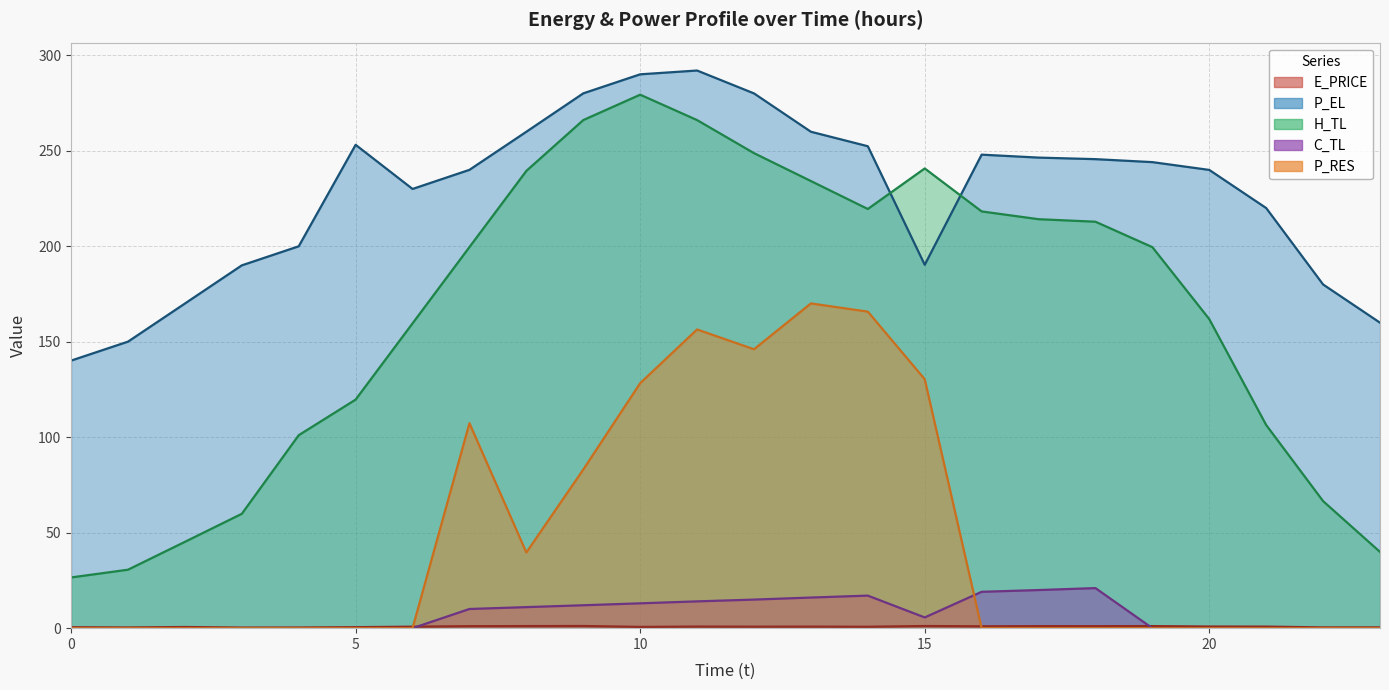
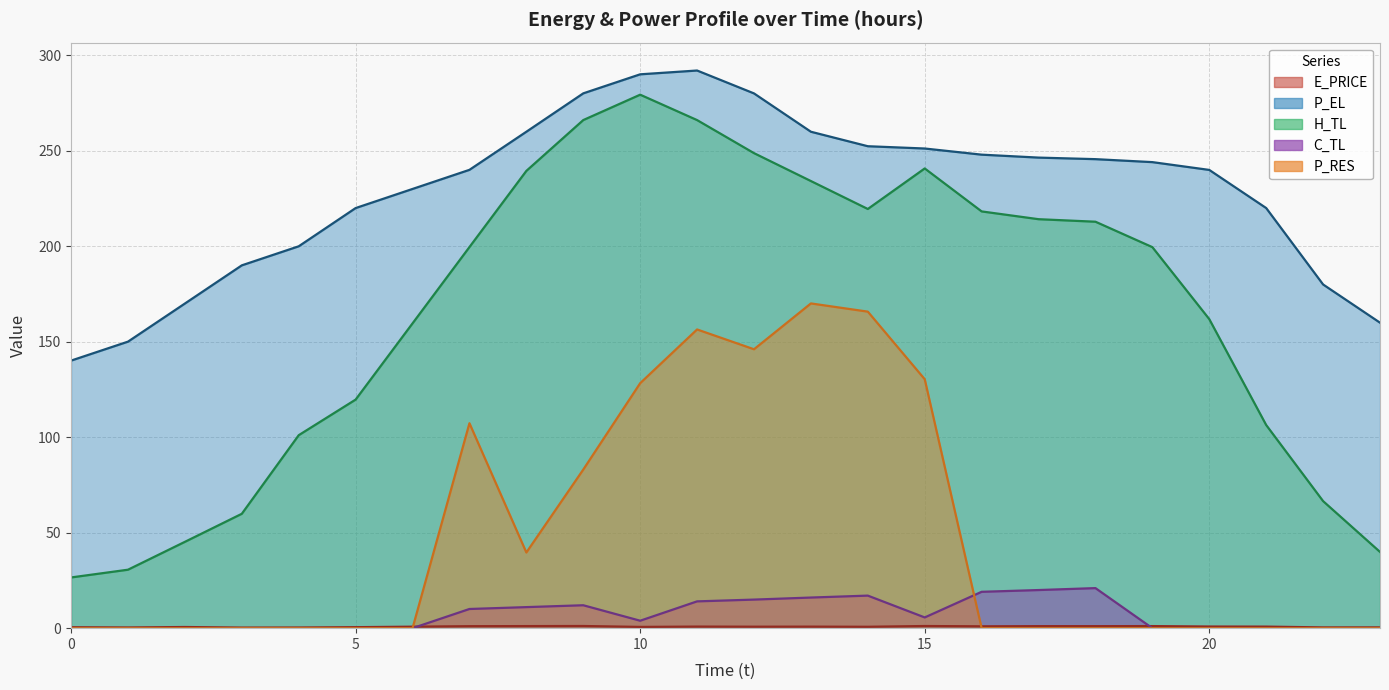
  {
    "P_EL": {
      "0": 140,
-     "5": 253,
+     "5": 220,
      "10": 290,
-     "15": 190,
+     "15": 251,
      "20": 240
    },
    "H_TL": {
      "0": 27,
      "5": 120,
      "10": 279,
      "15": 241,
      "20": 162
    },
    "C_TL": {
-     "10": 13,
+     "10": 4,
      "15": 6
    }
  }
